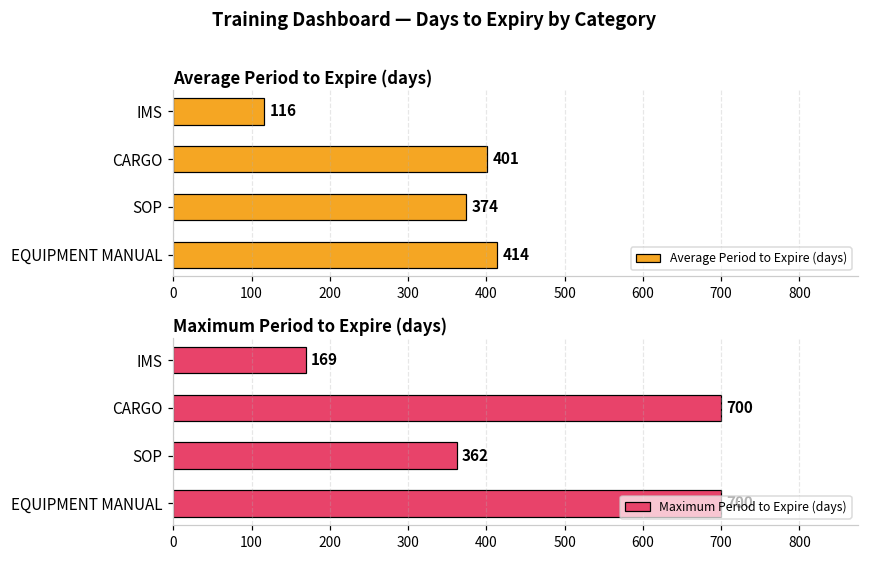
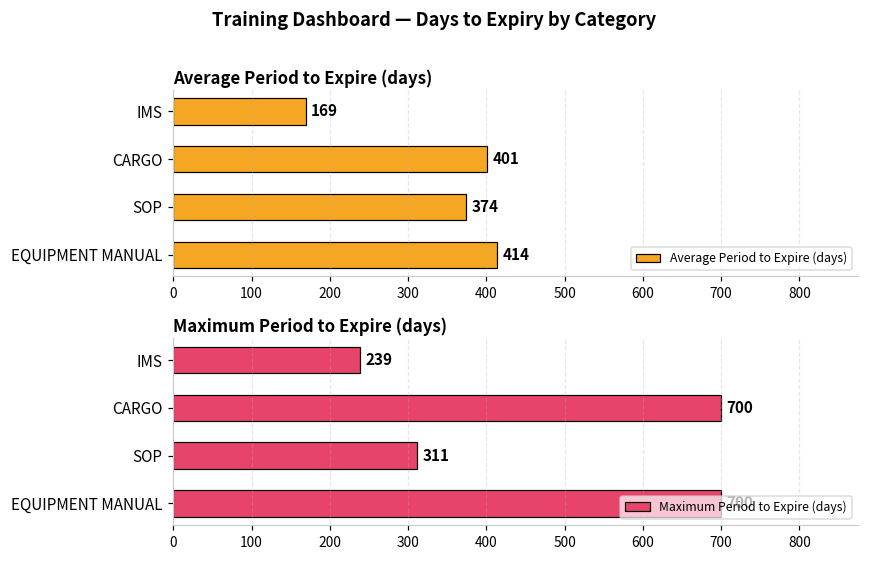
  {
    "Average Period to Expire (days)": {
-     "IMS": 116,
+     "IMS": 169,
      "CARGO": 401,
      "SOP": 374,
      "EQUIPMENT MANUAL": 414
    },
    "Maximum Period to Expire (days)": {
-     "IMS": 169,
+     "IMS": 239,
      "CARGO": 700,
-     "SOP": 362
+     "SOP": 311
    }
  }
